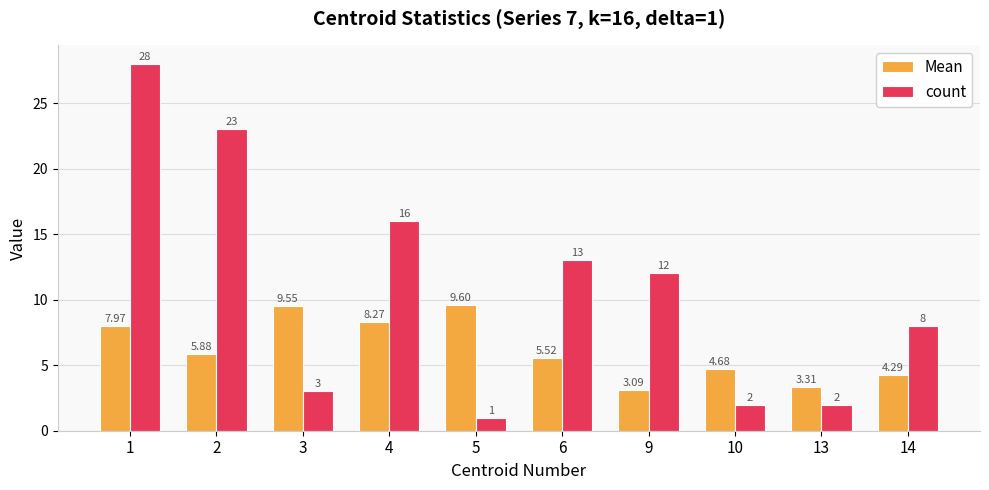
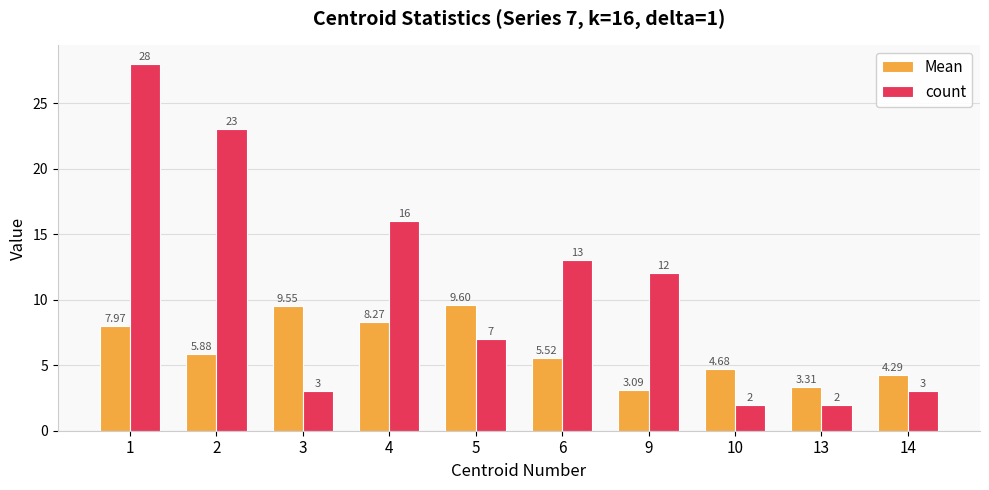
  {
    "Mean": {
      "1": 7.97,
      "2": 5.88,
      "3": 9.55,
      "4": 8.27,
      "5": 9.60,
      "6": 5.52,
      "9": 3.09,
      "10": 4.68,
      "13": 3.31,
      "14": 4.29
    },
    "count": {
      "1": 28,
      "2": 23,
      "3": 3,
      "4": 16,
-     "5": 1,
+     "5": 7,
      "6": 13,
      "9": 12,
      "10": 2,
      "13": 2,
-     "14": 8
+     "14": 3
    }
  }
